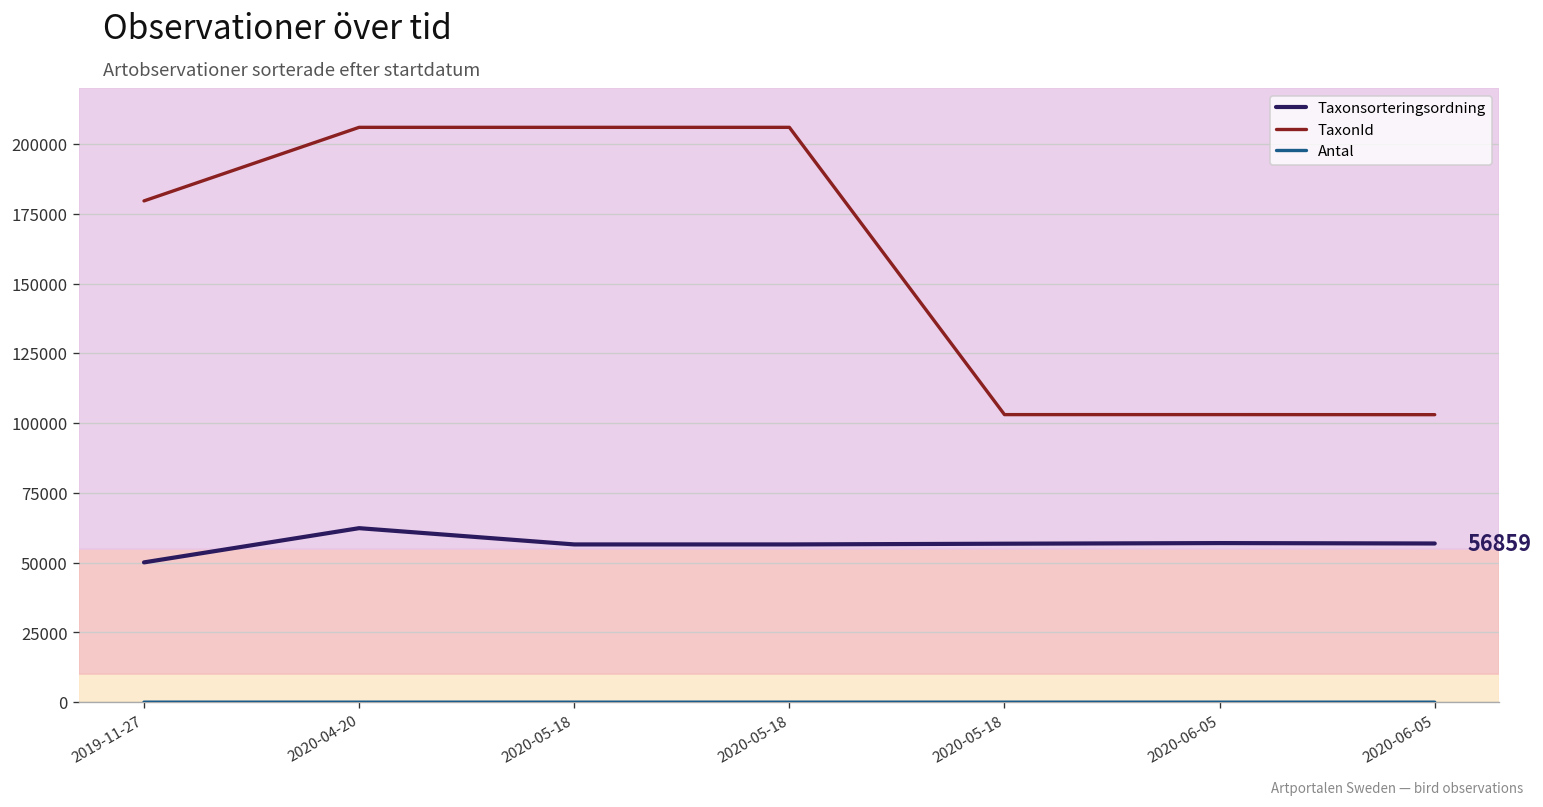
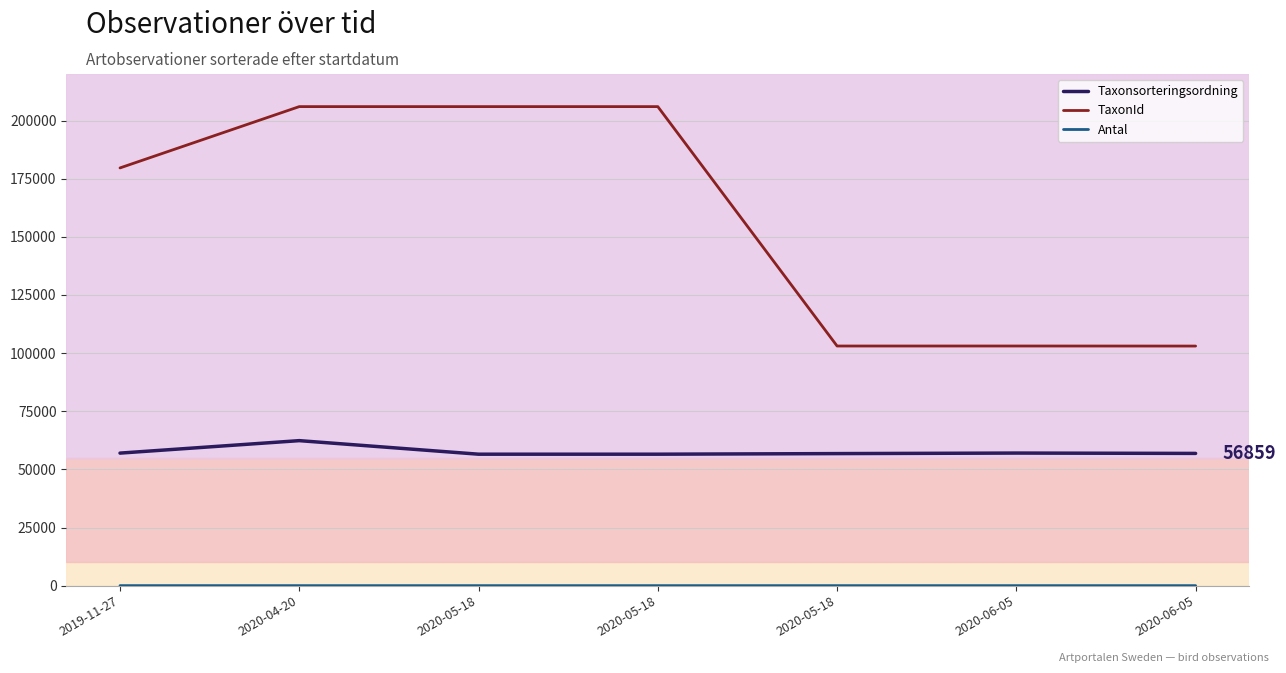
  {
    "Taxonsorteringsordning": {
-     "2019-11-27": 50000,
+     "2019-11-27": 57000,
      "2020-04-20": 62000
    },
    "TaxonId": {
      "2019-11-27": 180000,
      "2020-04-20": 206000
    },
    "Antal": {
      "2019-11-27": 0,
      "2020-04-20": 0
    }
  }
